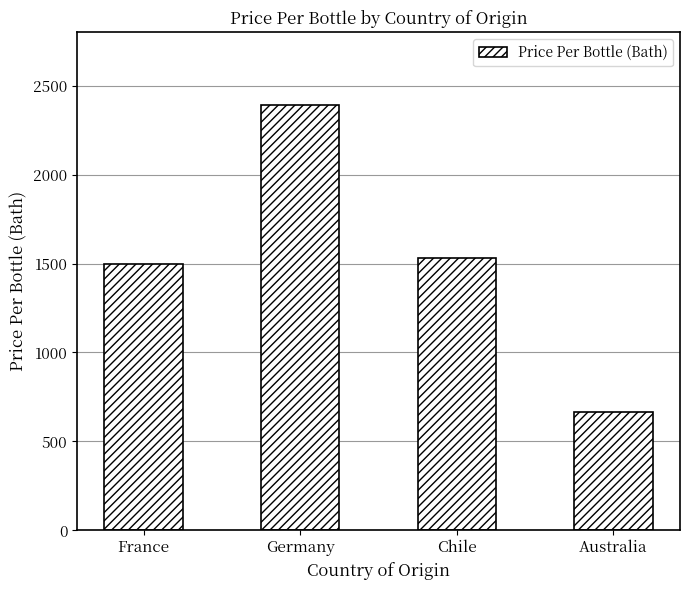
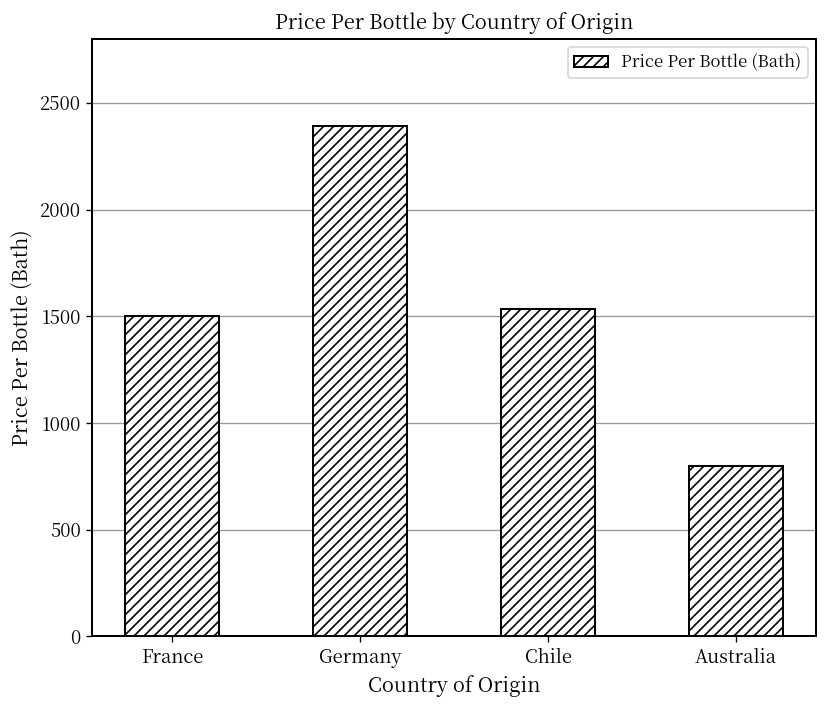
  {
    "France": 1500,
    "Germany": 2390,
    "Chile": 1530,
-   "Australia": 670
+   "Australia": 800
  }
